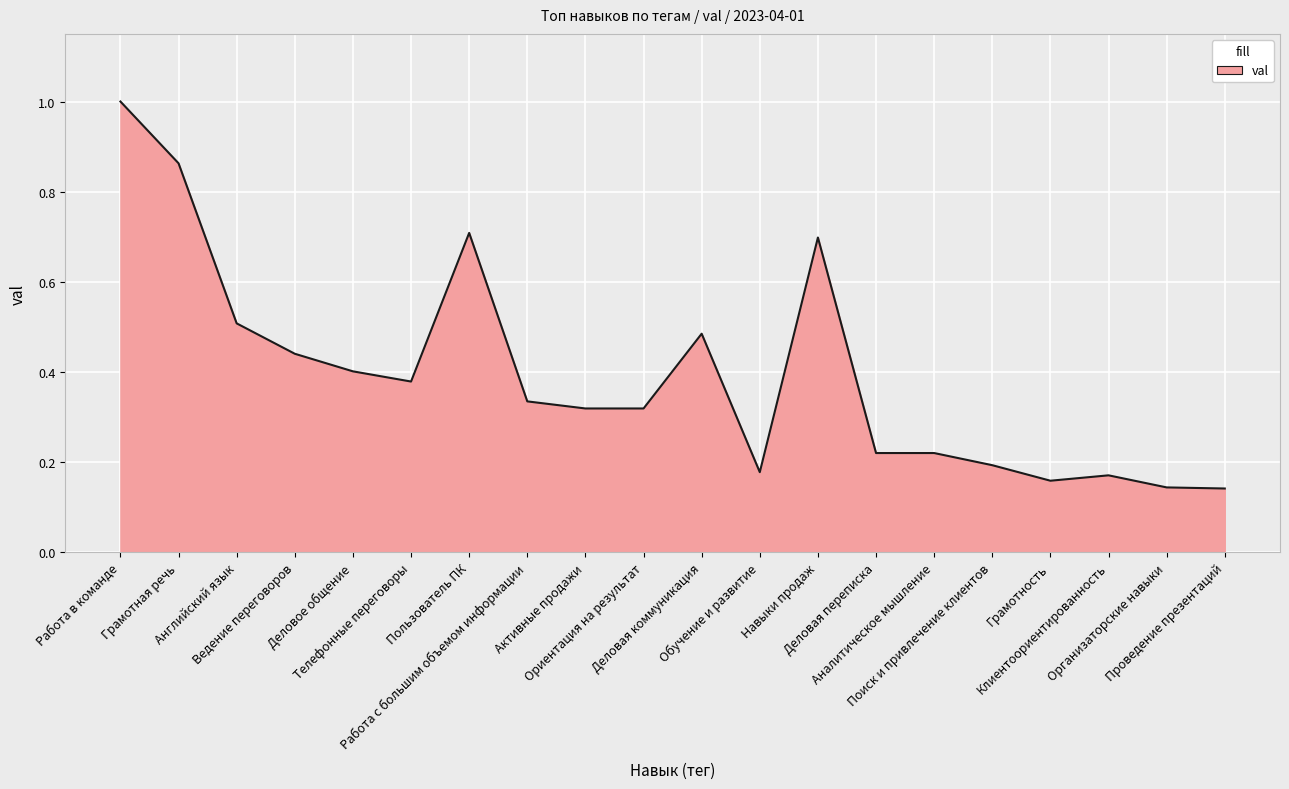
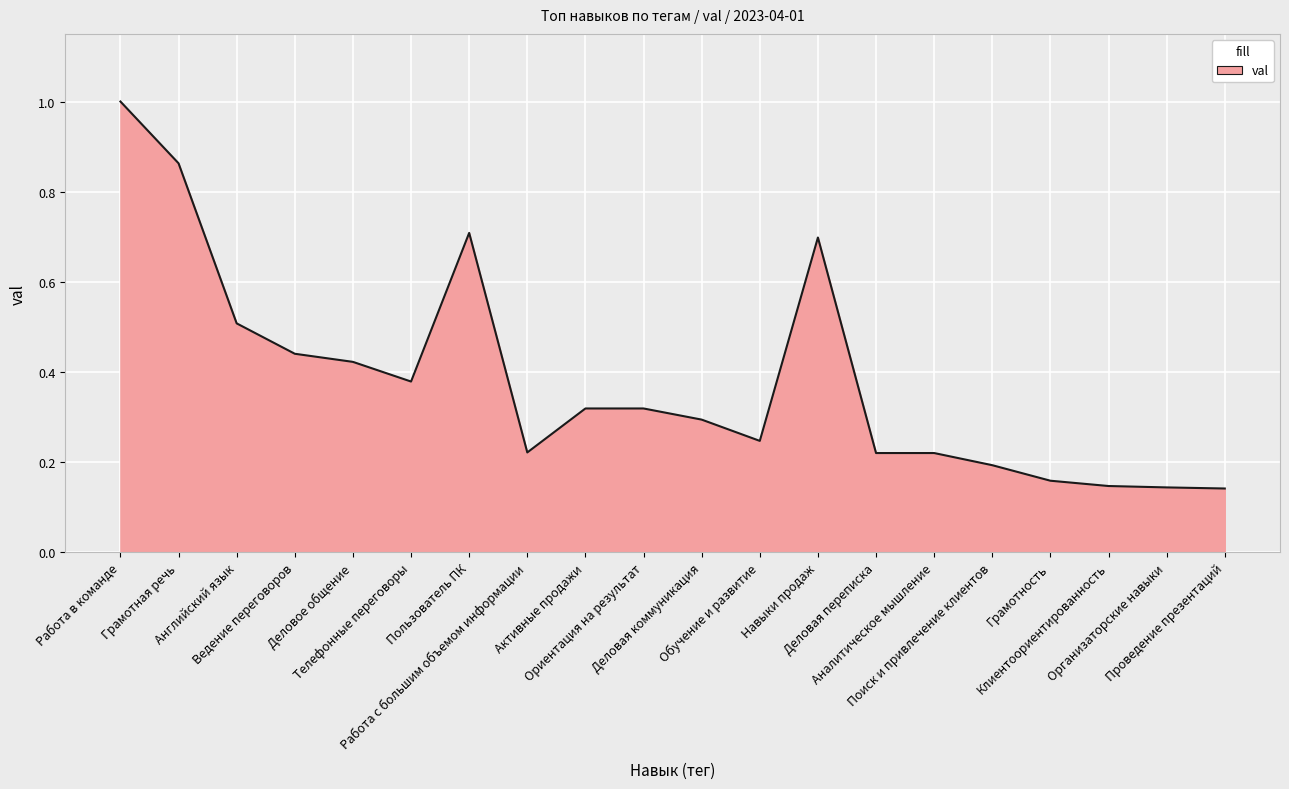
  {
    "Работа в команде": 1.00,
    "Грамотная речь": 0.86,
    "Английский язык": 0.51,
    "Ведение переговоров": 0.44,
-   "Деловое общение": 0.40,
+   "Деловое общение": 0.42,
    "Телефонные переговоры": 0.38,
    "Пользователь ПК": 0.71,
-   "Работа с большим объемом информации": 0.33,
+   "Работа с большим объемом информации": 0.22,
    "Активные продажи": 0.32,
    "Ориентация на результат": 0.32,
-   "Деловая коммуникация": 0.48,
-   "Обучение и развитие": 0.18,
+   "Деловая коммуникация": 0.29,
+   "Обучение и развитие": 0.25,
    "Навыки продаж": 0.70,
    "Деловая переписка": 0.22,
    "Аналитическое мышление": 0.22,
    "Поиск и привлечение клиентов": 0.19,
    "Грамотность": 0.16,
-   "Клиентоориентированность": 0.17,
+   "Клиентоориентированность": 0.15,
    "Организаторские навыки": 0.14,
    "Проведение презентаций": 0.14
  }
